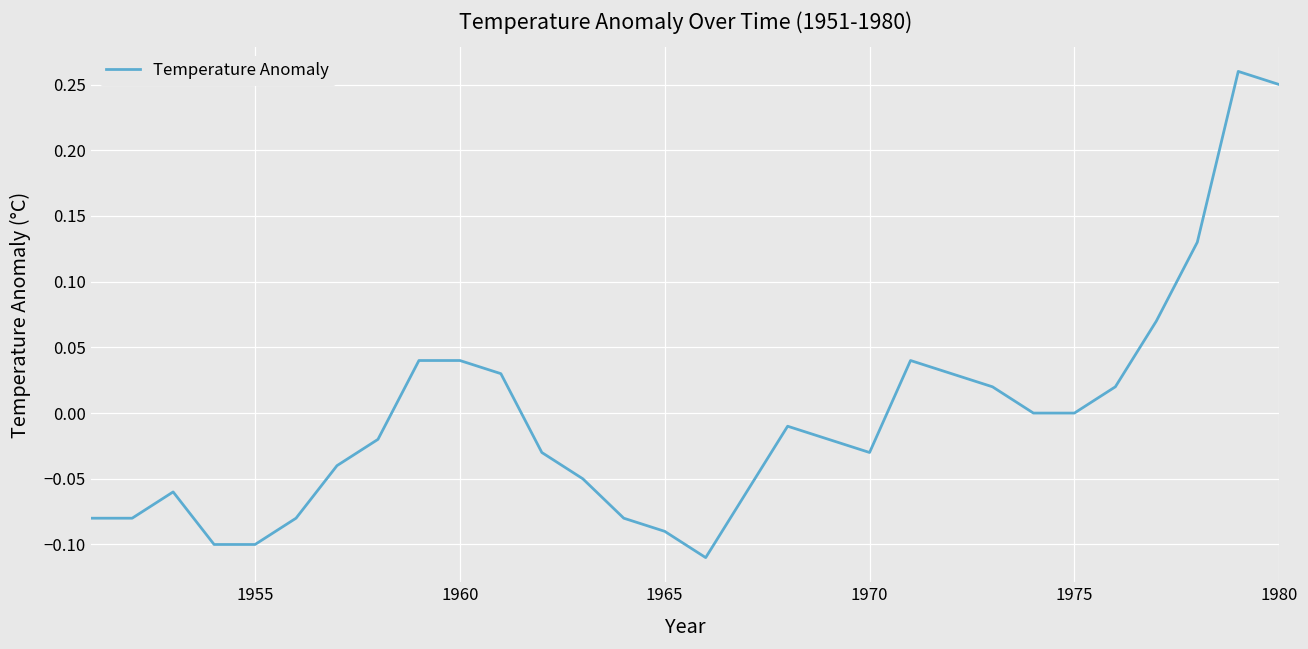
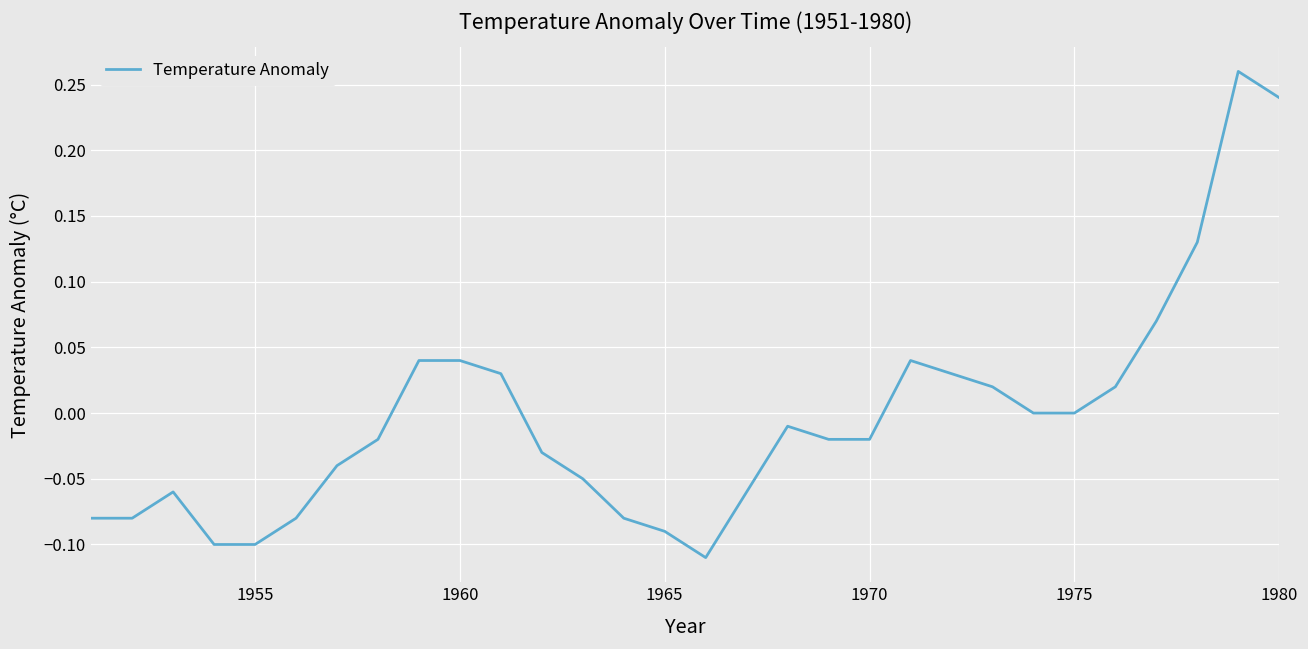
  {
    "1955": -0.10,
    "1960": 0.04,
    "1965": -0.09,
-   "1970": -0.03,
+   "1970": -0.02,
    "1975": 0.00,
-   "1980": 0.25
+   "1980": 0.24
  }
